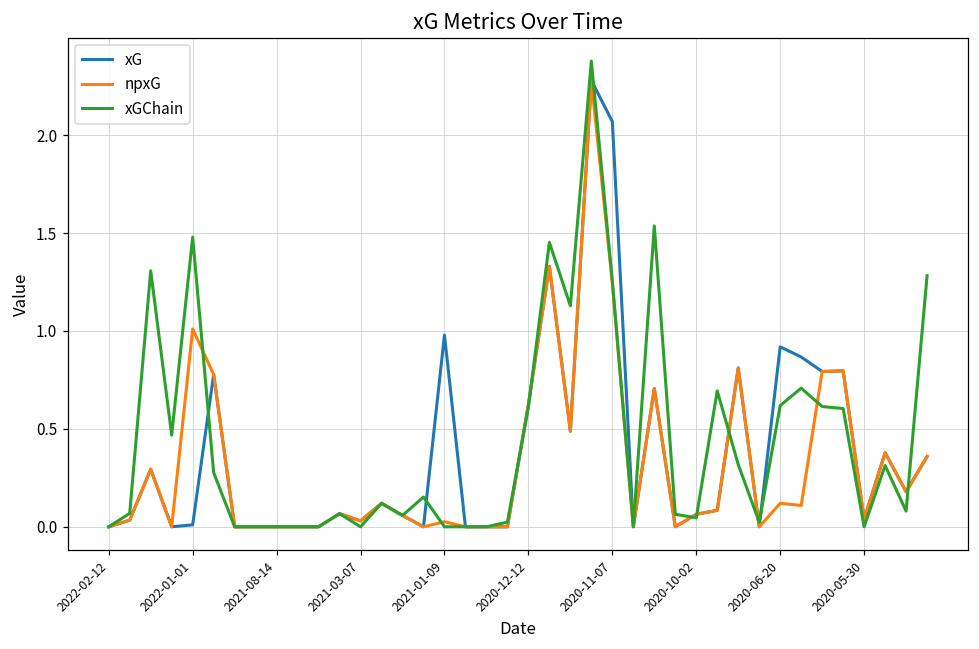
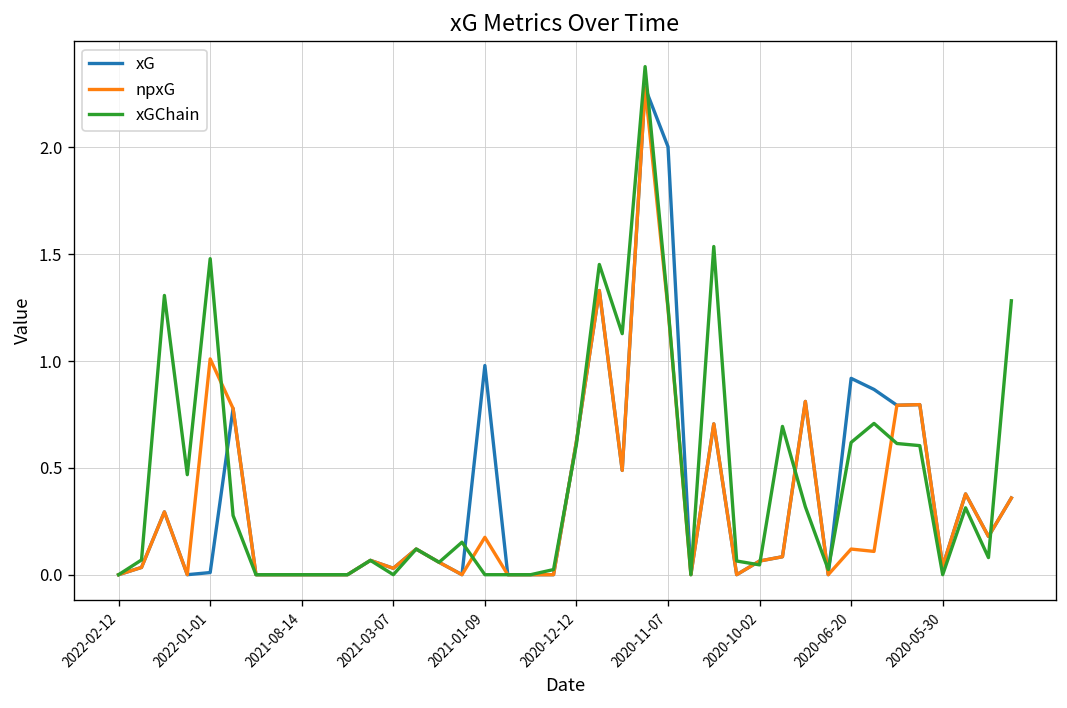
  {
    "xG": {
      "2022-01-01": 0.01,
      "2021-01-09": 0.98,
-     "2020-11-07": 2.07,
+     "2020-11-07": 2.00,
      "2020-06-20": 0.92
    },
    "npxG": {
      "2022-01-01": 1.01,
-     "2021-01-09": 0.03,
+     "2021-01-09": 0.18,
      "2020-06-20": 0.12
    },
    "xGChain": {
      "2022-01-01": 1.48,
      "2021-03-07": 0.00,
      "2021-01-09": 0.00,
      "2020-10-02": 0.05,
      "2020-06-20": 0.62,
      "2020-05-30": 0.00
    }
  }
